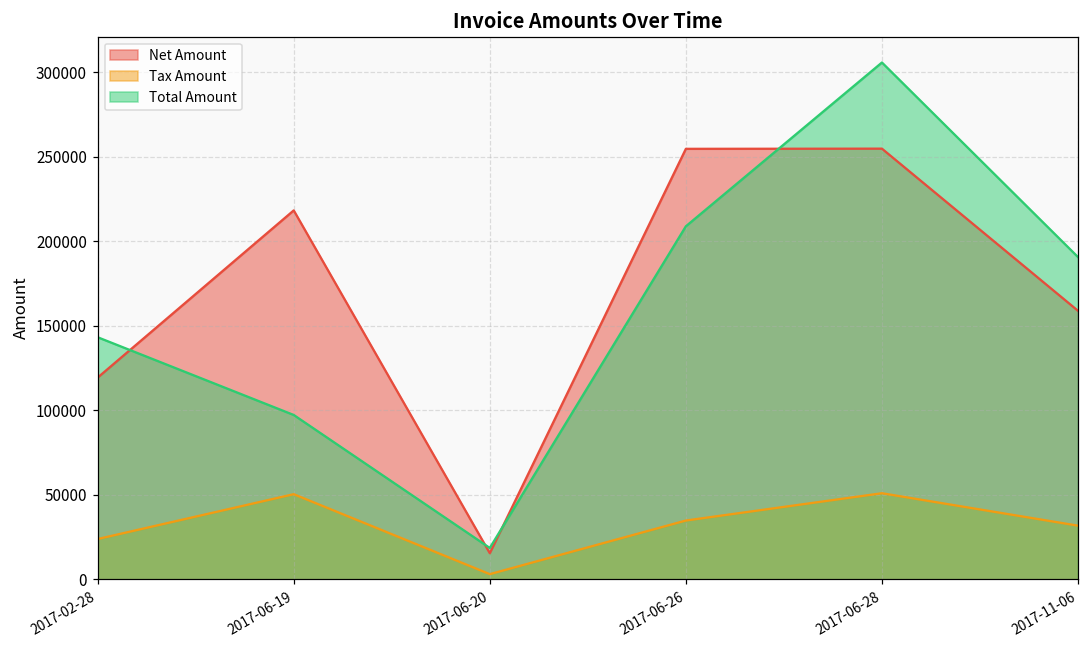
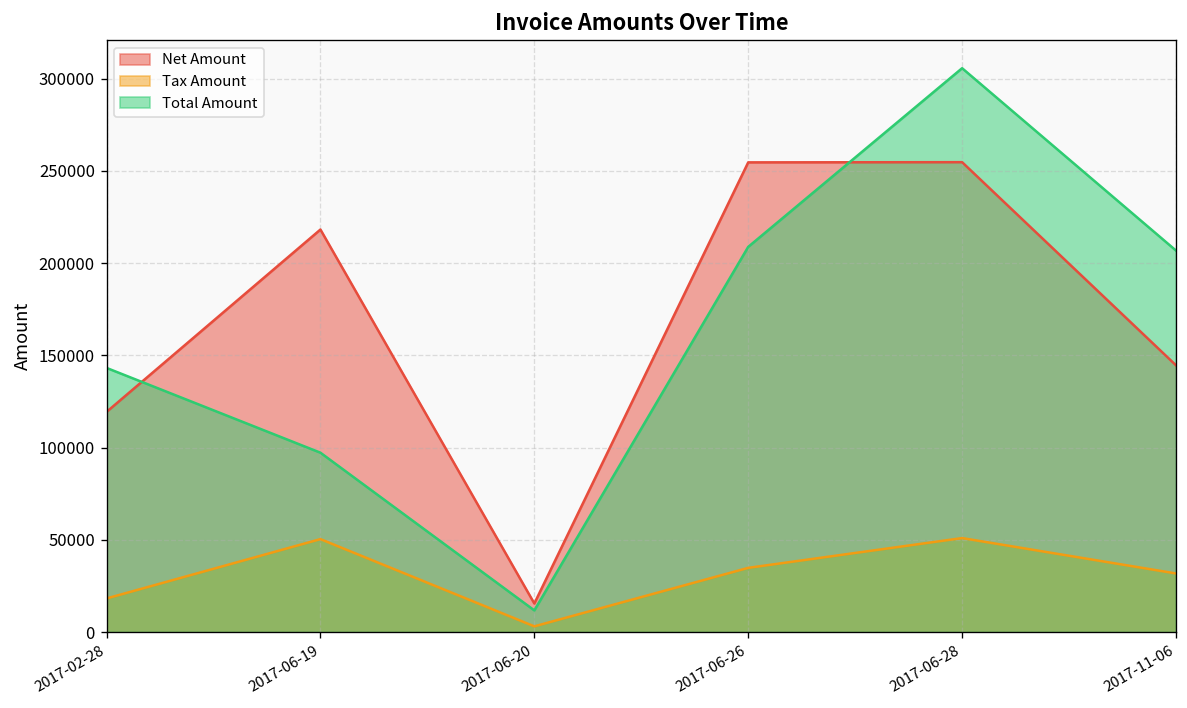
  {
    "Net Amount": {
      "2017-02-28": 119000,
      "2017-06-19": 218000,
      "2017-06-20": 15000,
      "2017-06-26": 255000,
      "2017-06-28": 255000,
-     "2017-11-06": 159000
+     "2017-11-06": 145000
    },
    "Tax Amount": {
-     "2017-02-28": 24000,
+     "2017-02-28": 18000,
      "2017-06-19": 50000,
      "2017-06-20": 3000,
      "2017-06-26": 35000,
      "2017-06-28": 51000,
      "2017-11-06": 32000
    },
    "Total Amount": {
      "2017-02-28": 143000,
      "2017-06-19": 97000,
-     "2017-06-20": 19000,
+     "2017-06-20": 12000,
      "2017-06-26": 209000,
      "2017-06-28": 306000,
-     "2017-11-06": 191000
+     "2017-11-06": 207000
    }
  }
